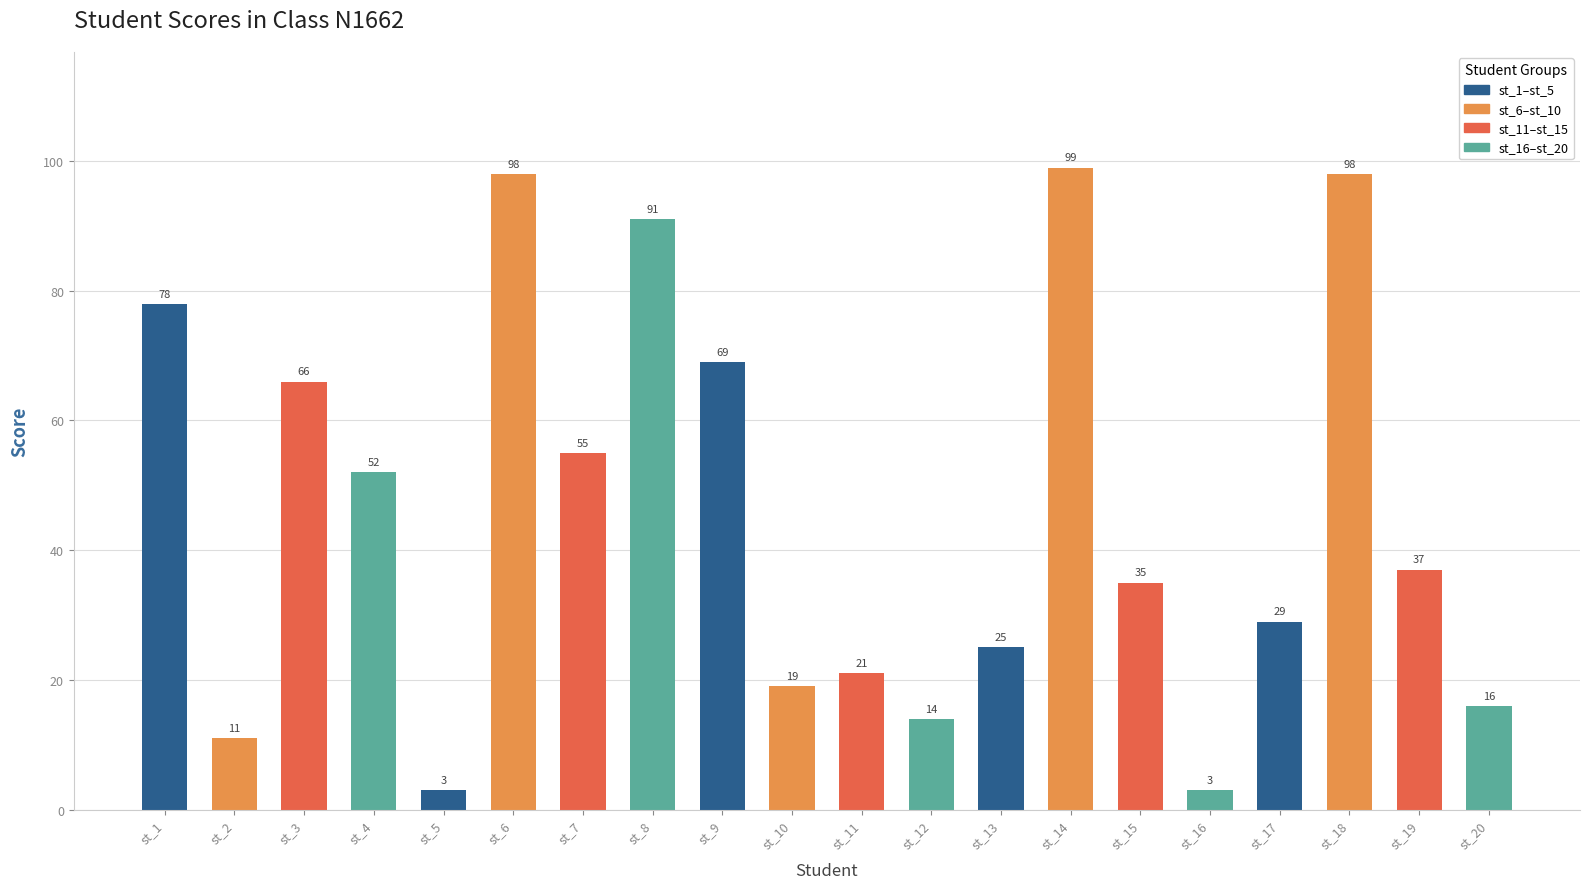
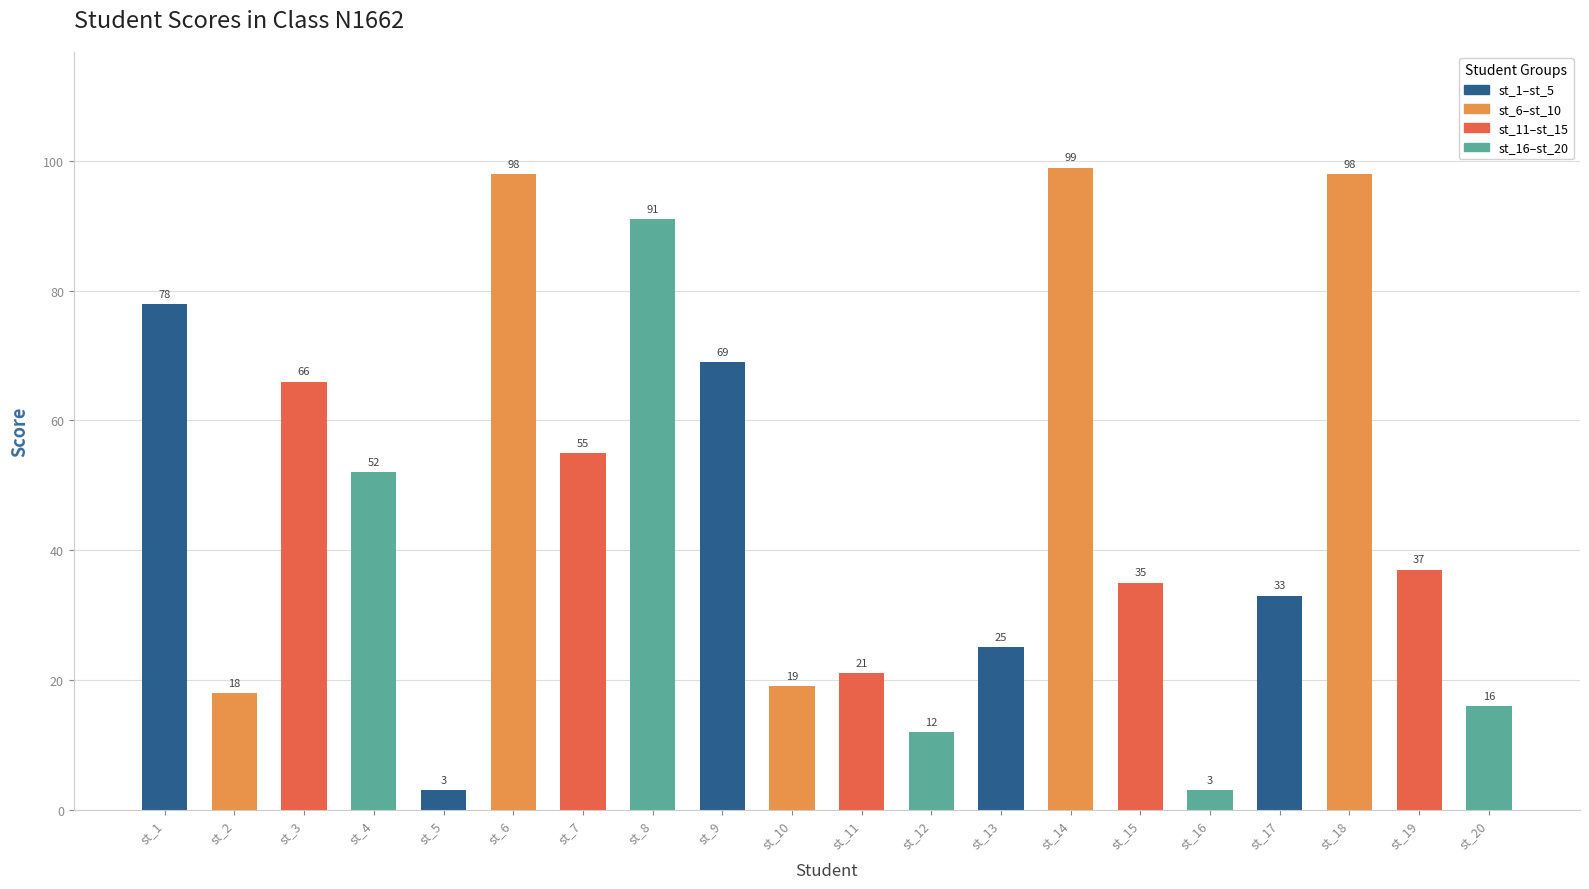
  {
    "st_1": 78,
-   "st_2": 11,
+   "st_2": 18,
    "st_3": 66,
    "st_4": 52,
    "st_5": 3,
    "st_6": 98,
    "st_7": 55,
    "st_8": 91,
    "st_9": 69,
    "st_10": 19,
    "st_11": 21,
-   "st_12": 14,
+   "st_12": 12,
    "st_13": 25,
    "st_14": 99,
    "st_15": 35,
    "st_16": 3,
-   "st_17": 29,
+   "st_17": 33,
    "st_18": 98,
    "st_19": 37,
    "st_20": 16
  }
